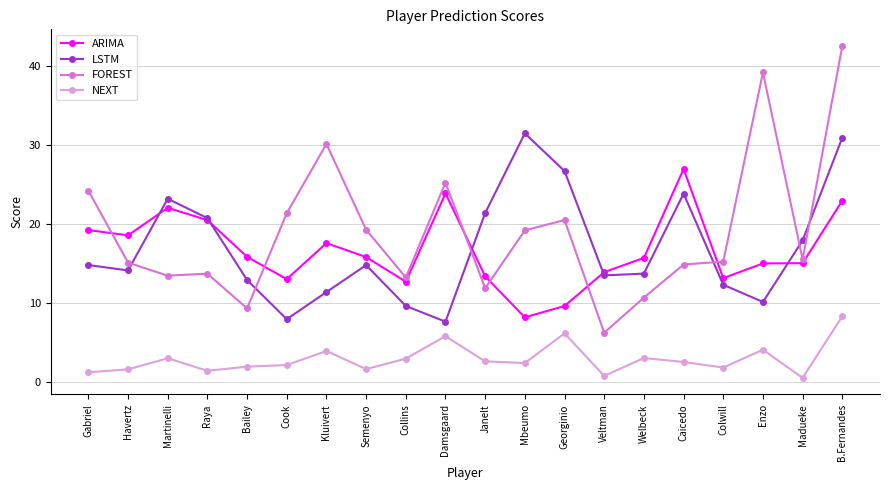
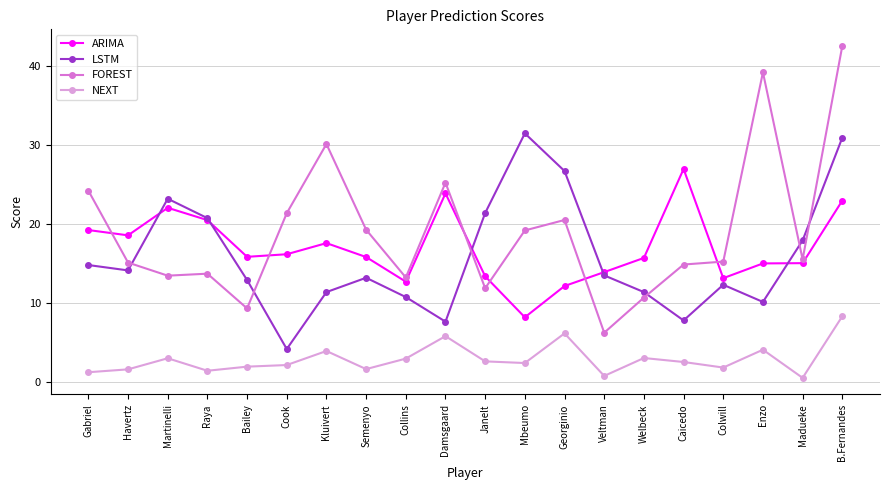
  {
    "ARIMA": {
      "Gabriel": 19,
      "Havertz": 19,
      "Martinelli": 22,
      "Bailey": 16,
-     "Cook": 13,
+     "Cook": 16,
      "Kluivert": 18,
      "Semenyo": 16,
      "Collins": 13,
      "Damsgaard": 24,
      "Janelt": 13,
      "Mbeumo": 8,
-     "Georginio": 10,
+     "Georginio": 12,
      "Veltman": 14,
      "Welbeck": 16,
      "Caicedo": 27,
      "Colwill": 13,
      "Enzo": 15,
      "Madueke": 15,
      "B.Fernandes": 23
    },
    "LSTM": {
      "Gabriel": 15,
      "Havertz": 14,
      "Martinelli": 23,
      "Bailey": 13,
-     "Cook": 8,
+     "Cook": 4,
      "Kluivert": 11,
-     "Semenyo": 15,
-     "Collins": 10,
+     "Semenyo": 13,
+     "Collins": 11,
      "Damsgaard": 8,
      "Janelt": 21,
      "Mbeumo": 32,
      "Georginio": 27,
      "Veltman": 14,
-     "Welbeck": 14,
-     "Caicedo": 24,
+     "Welbeck": 11,
+     "Caicedo": 8,
      "Colwill": 12,
      "Enzo": 10,
      "Madueke": 18,
      "B.Fernandes": 31
    }
  }
